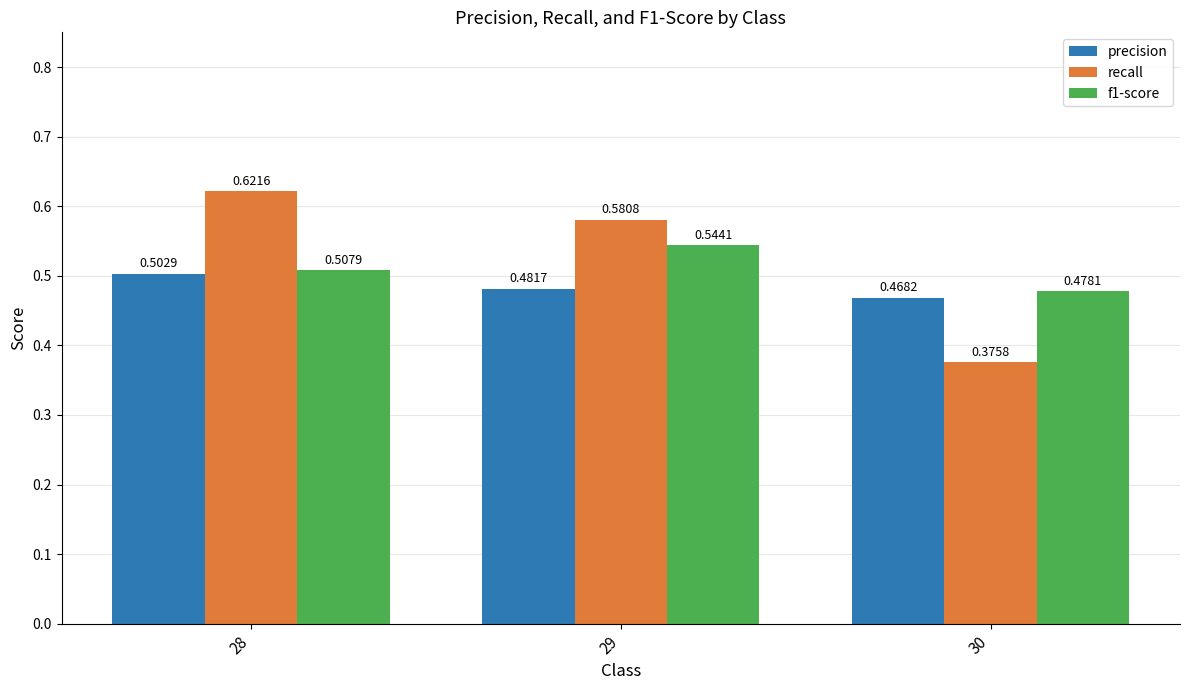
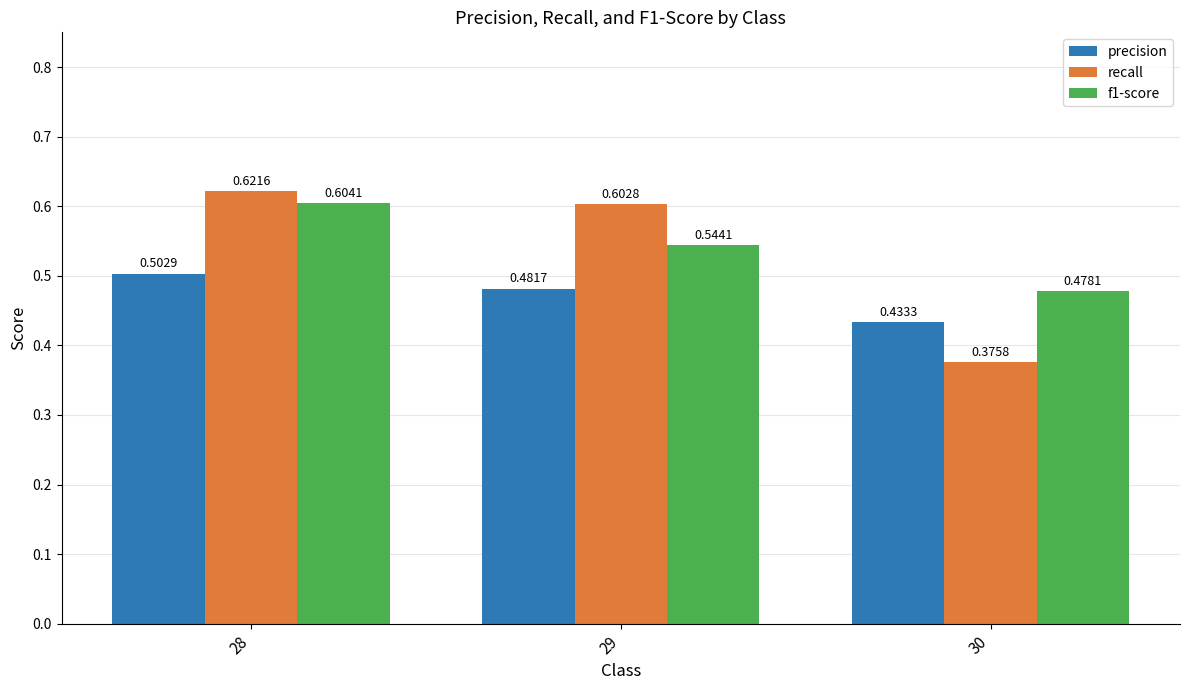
  {
    "precision": {
      "28": 0.5029,
      "29": 0.4817,
-     "30": 0.4682
+     "30": 0.4333
    },
    "recall": {
      "28": 0.6216,
-     "29": 0.5808,
+     "29": 0.6028,
      "30": 0.3758
    },
    "f1-score": {
-     "28": 0.5079,
+     "28": 0.6041,
      "29": 0.5441,
      "30": 0.4781
    }
  }
